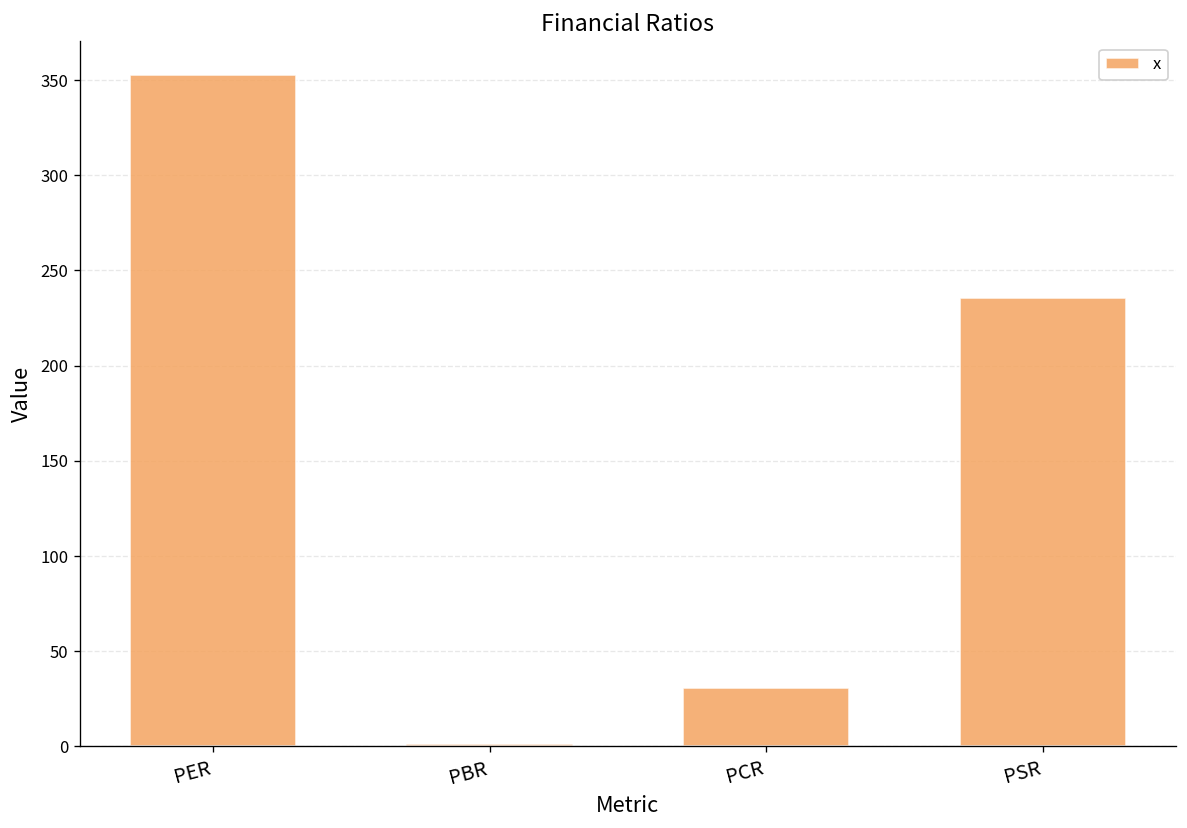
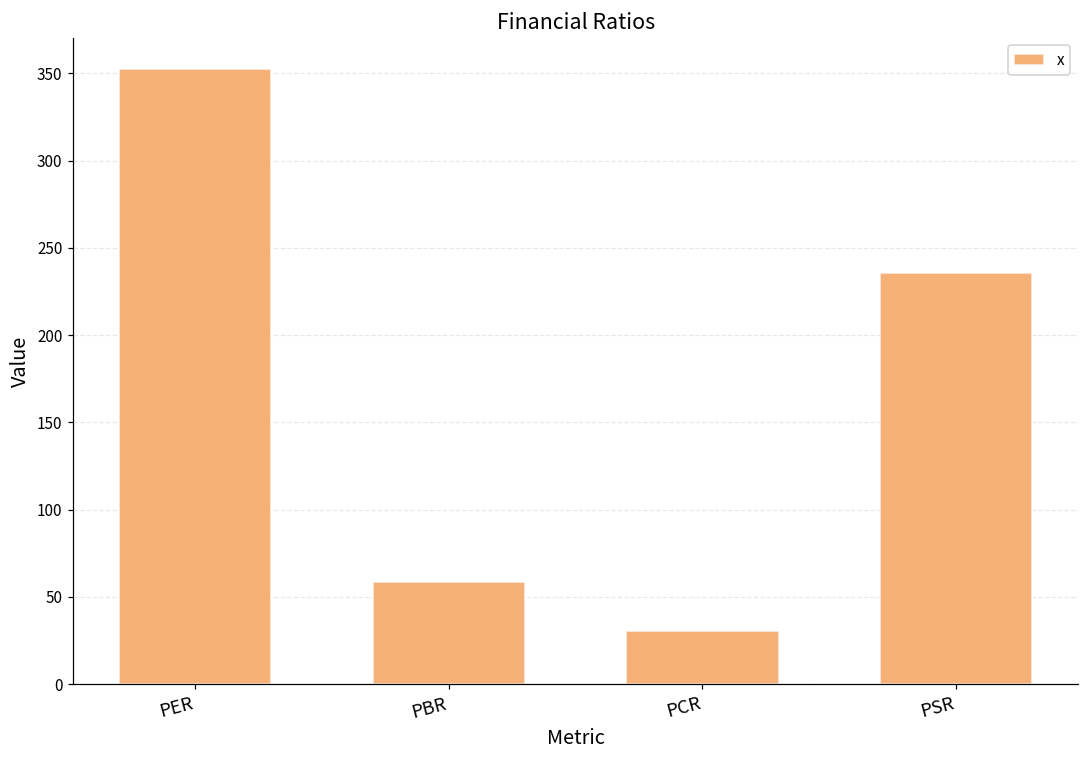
  {
    "PER": 353,
-   "PBR": 1,
+   "PBR": 58,
    "PCR": 31,
    "PSR": 235
  }
